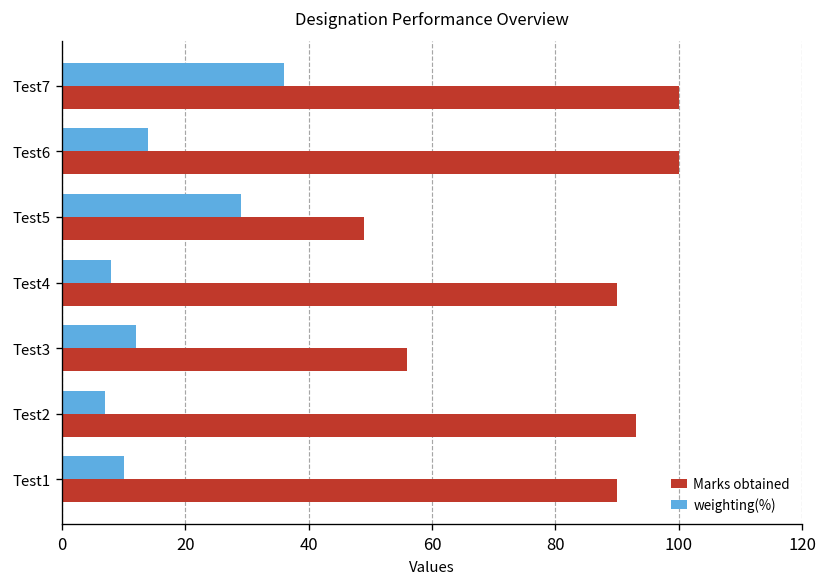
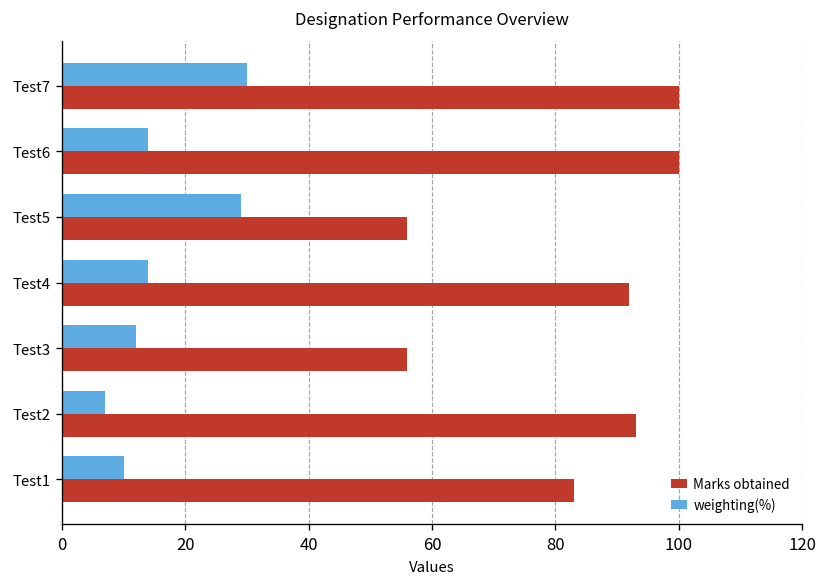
  {
    "Marks obtained": {
      "Test7": 100,
      "Test6": 100,
-     "Test5": 49,
-     "Test4": 90,
+     "Test5": 56,
+     "Test4": 92,
      "Test3": 56,
      "Test2": 93,
-     "Test1": 90
+     "Test1": 83
    },
    "weighting(%)": {
-     "Test7": 36,
+     "Test7": 30,
      "Test6": 14,
      "Test5": 29,
-     "Test4": 8,
+     "Test4": 14,
      "Test3": 12,
      "Test2": 7,
      "Test1": 10
    }
  }
